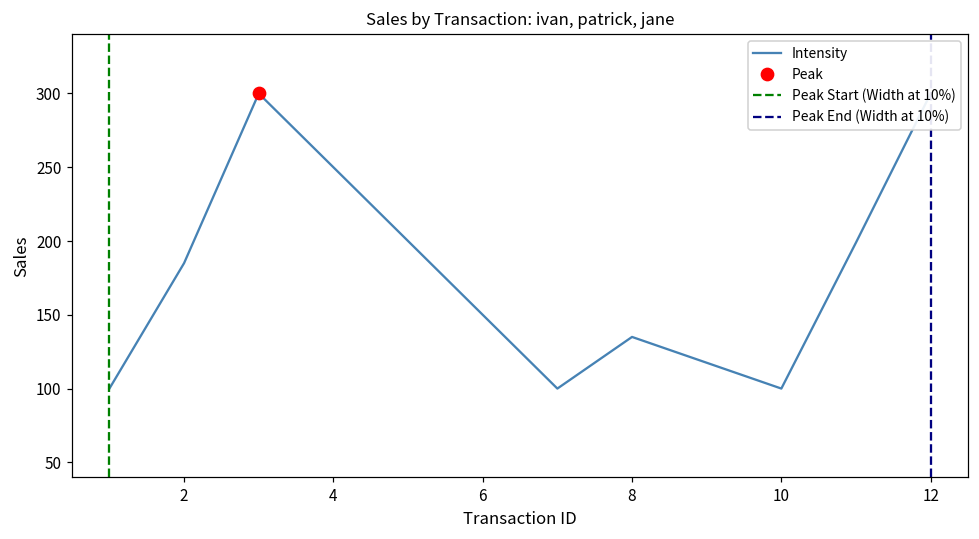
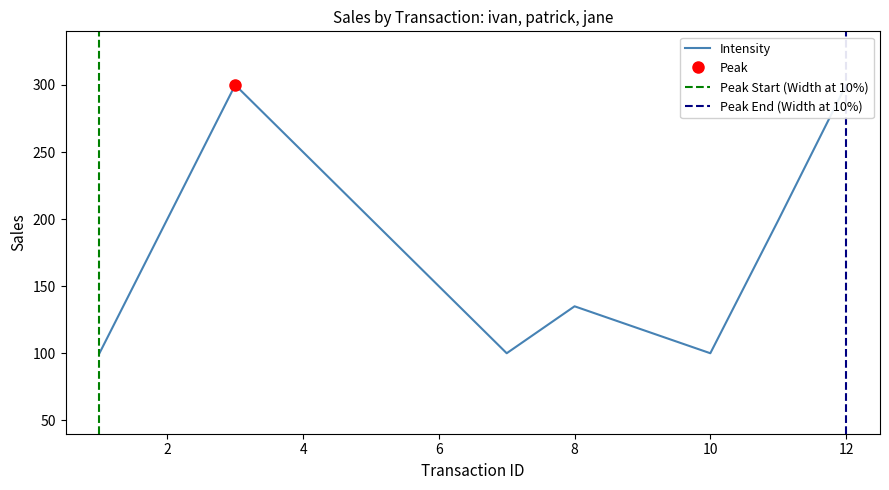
  {
    "Intensity": {
-     "2": 185,
+     "2": 200,
      "8": 135,
      "10": 100
    }
  }
